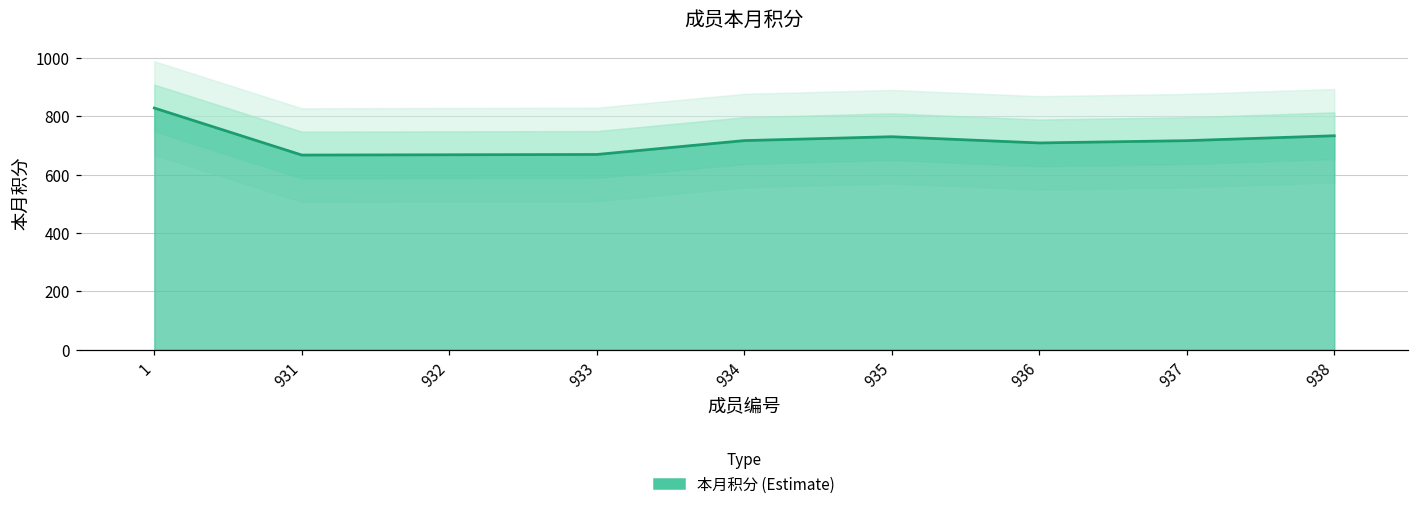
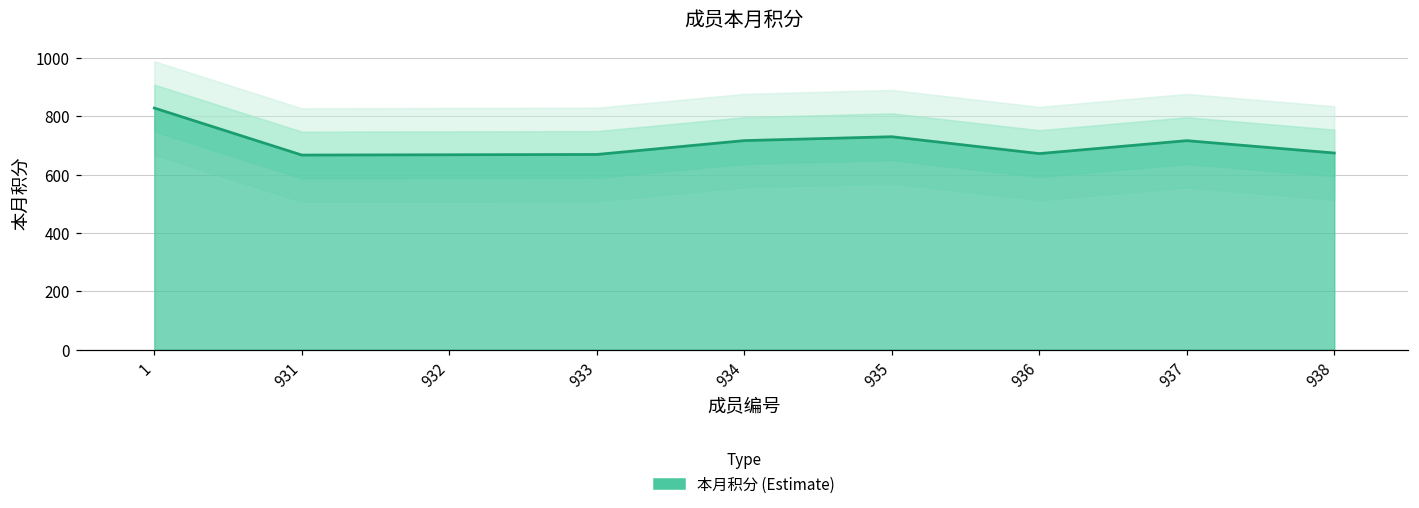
  {
    "本月积分 (Estimate)": {
      "1": 830,
      "931": 670,
      "932": 670,
      "933": 670,
      "934": 720,
      "935": 730,
-     "936": 710,
+     "936": 670,
      "937": 720,
-     "938": 730
+     "938": 670
    }
  }
